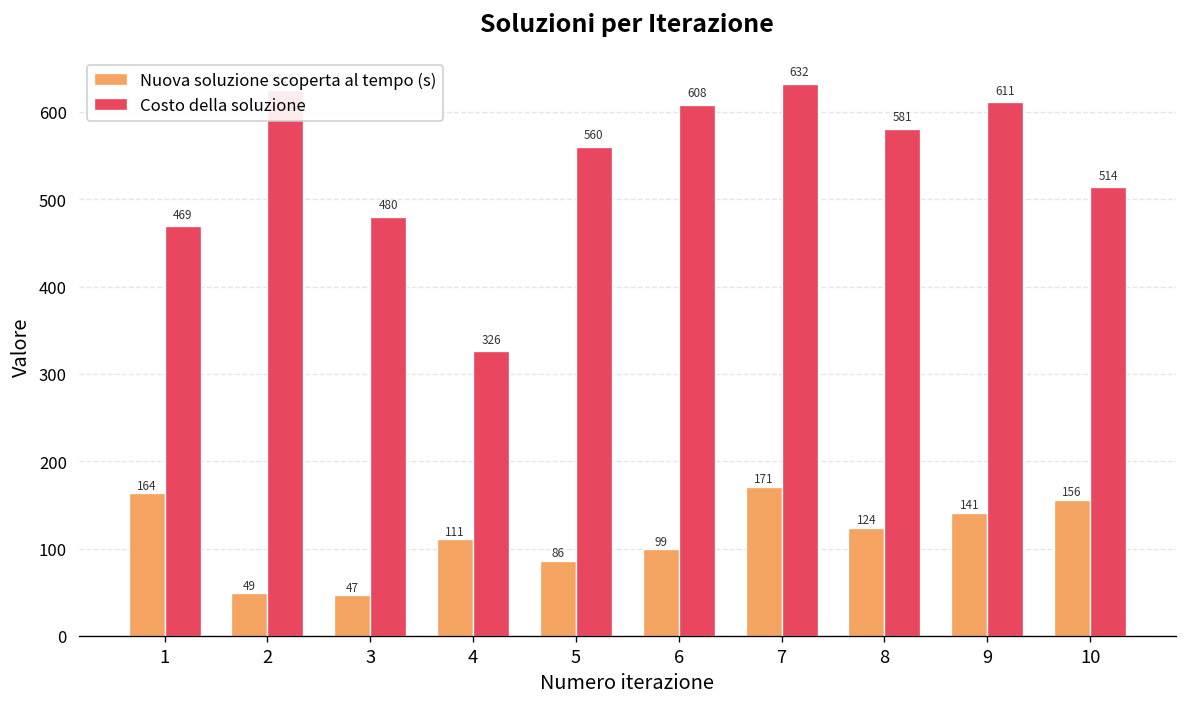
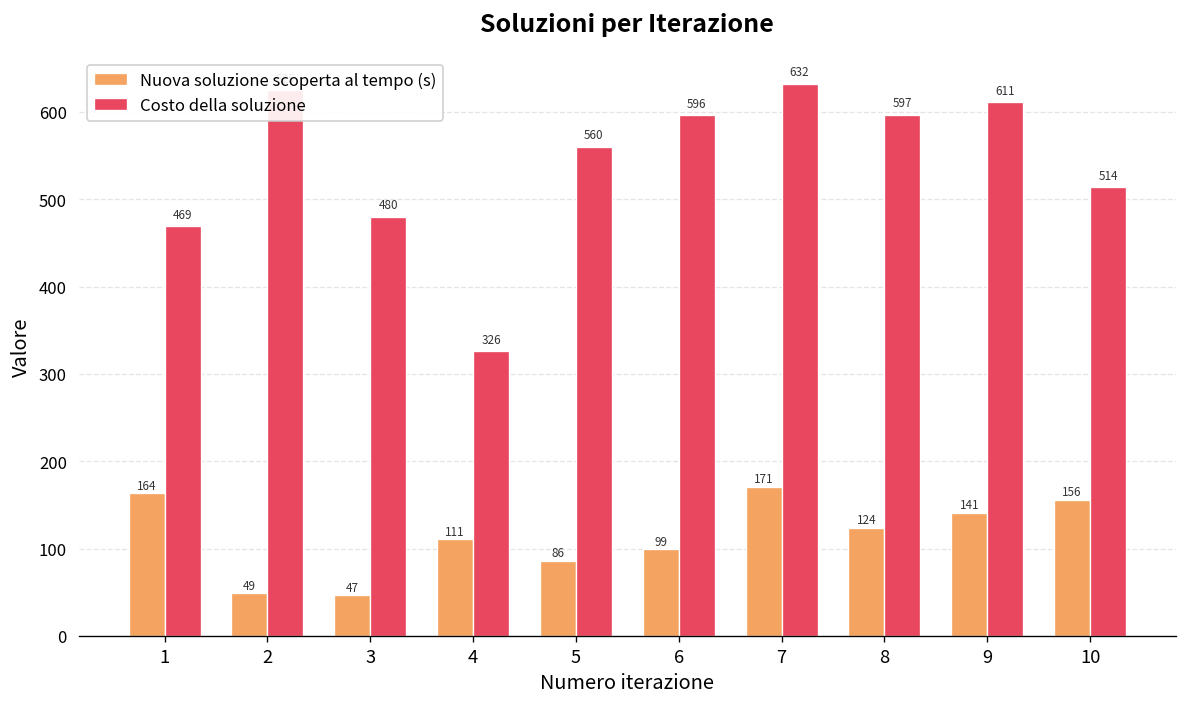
  {
    "Nuova soluzione scoperta al tempo (s)": {
      "1": 164,
      "2": 49,
      "3": 47,
      "4": 111,
      "5": 86,
      "6": 99,
      "7": 171,
      "8": 124,
      "9": 141,
      "10": 156
    },
    "Costo della soluzione": {
      "1": 469,
      "3": 480,
      "4": 326,
      "5": 560,
-     "6": 608,
+     "6": 596,
      "7": 632,
-     "8": 581,
+     "8": 597,
      "9": 611,
      "10": 514
    }
  }
